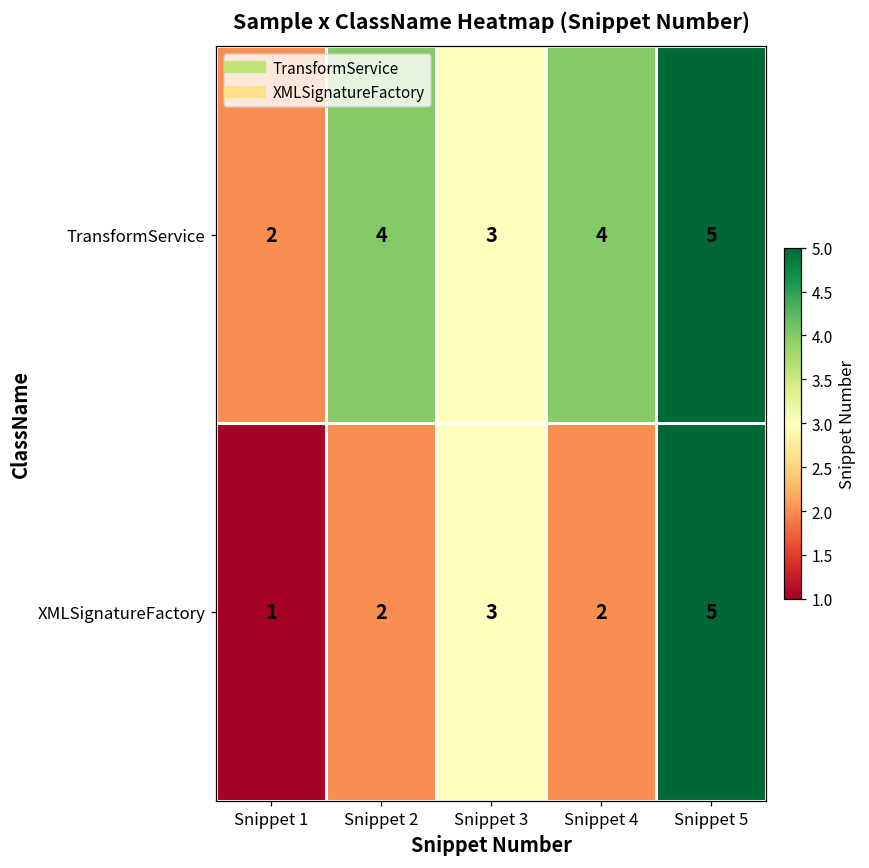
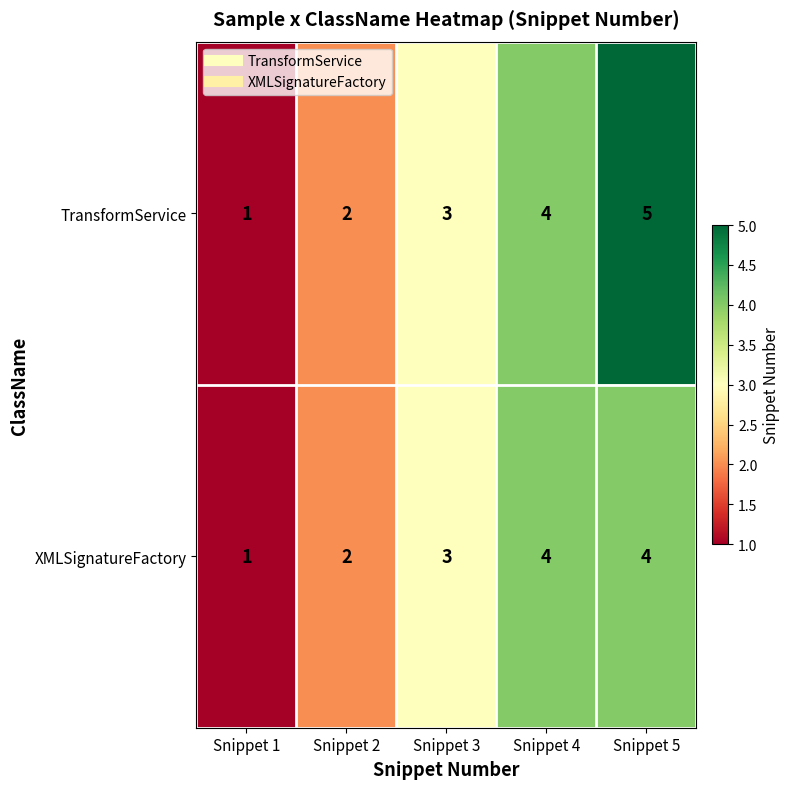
  {
    "TransformService": {
-     "Snippet 1": 2,
-     "Snippet 2": 4,
+     "Snippet 1": 1,
+     "Snippet 2": 2,
      "Snippet 3": 3,
      "Snippet 4": 4,
      "Snippet 5": 5
    },
    "XMLSignatureFactory": {
      "Snippet 1": 1,
      "Snippet 2": 2,
      "Snippet 3": 3,
-     "Snippet 4": 2,
-     "Snippet 5": 5
+     "Snippet 4": 4,
+     "Snippet 5": 4
    }
  }
